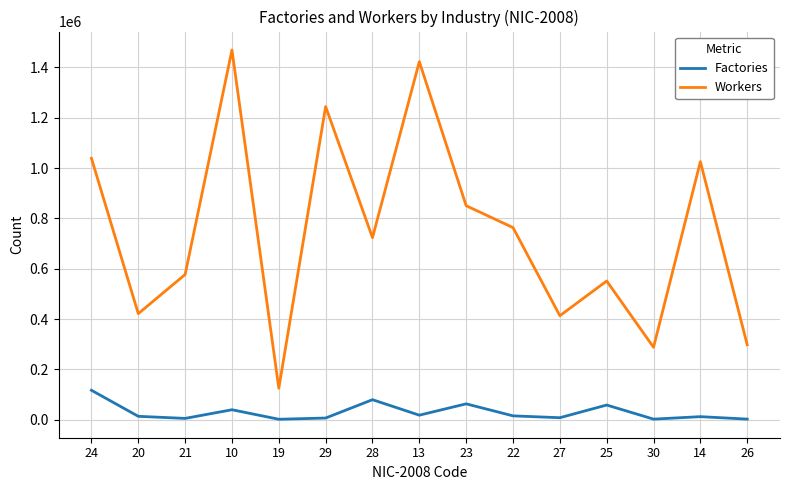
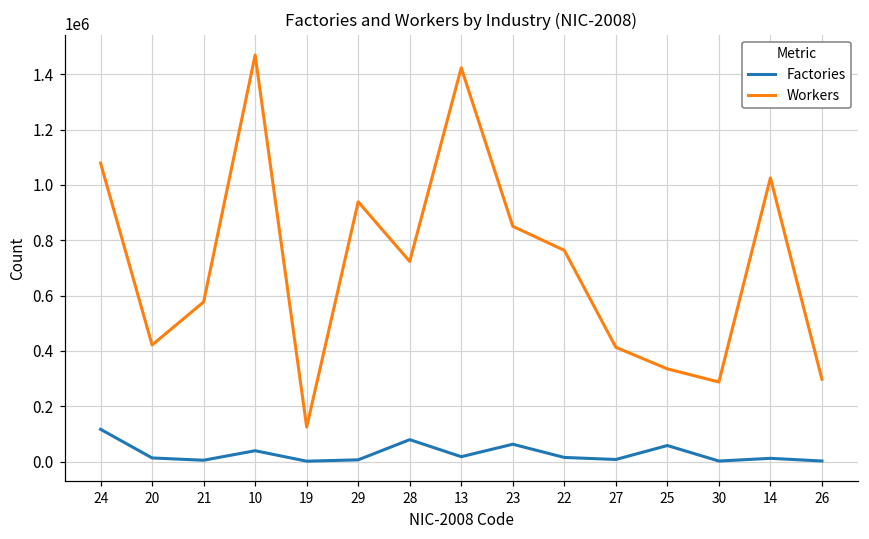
  {
    "Factories": {
      "24": 120000,
      "20": 10000,
      "21": 10000,
      "10": 40000,
      "19": 0,
      "29": 10000,
      "28": 80000,
      "13": 20000,
      "23": 60000,
      "22": 20000,
      "27": 10000,
      "25": 60000,
      "30": 0,
      "14": 10000,
      "26": 0
    },
    "Workers": {
-     "24": 1040000,
+     "24": 1080000,
      "20": 420000,
      "21": 580000,
      "10": 1470000,
      "19": 130000,
-     "29": 1240000,
+     "29": 940000,
      "28": 720000,
      "13": 1420000,
      "23": 850000,
      "22": 760000,
      "27": 410000,
-     "25": 550000,
+     "25": 340000,
      "30": 290000,
      "14": 1030000,
      "26": 300000
    }
  }
